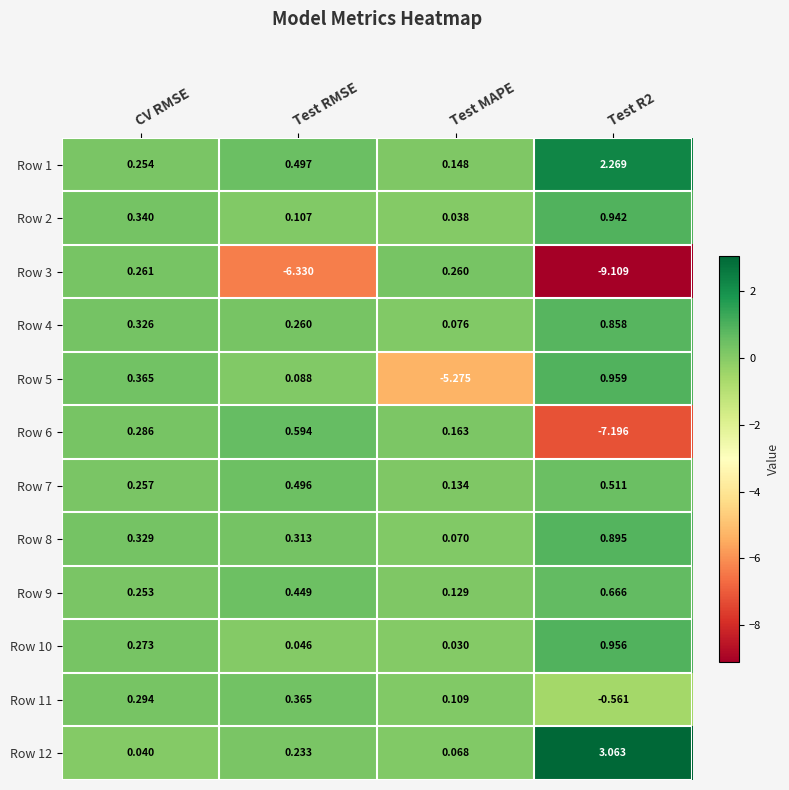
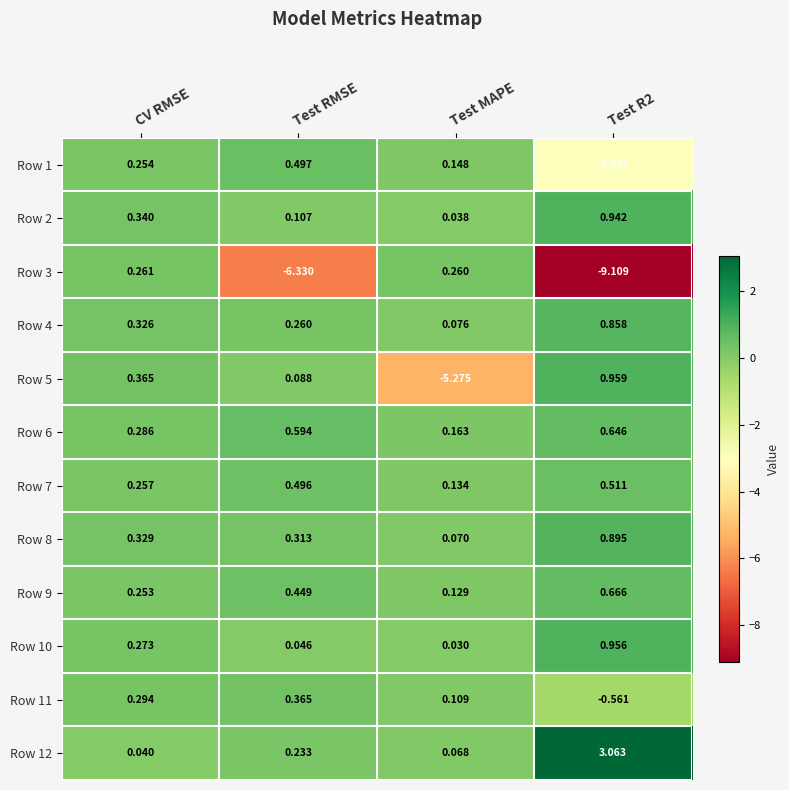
  {
    "Row 1": {
      "CV RMSE": 0.254,
      "Test RMSE": 0.497,
      "Test MAPE": 0.148,
-     "Test R2": 2.269
+     "Test R2": -2.937
    },
    "Row 2": {
      "CV RMSE": 0.340,
      "Test RMSE": 0.107,
      "Test MAPE": 0.038,
      "Test R2": 0.942
    },
    "Row 3": {
      "CV RMSE": 0.261,
      "Test RMSE": -6.330,
      "Test MAPE": 0.260,
      "Test R2": -9.109
    },
    "Row 4": {
      "CV RMSE": 0.326,
      "Test RMSE": 0.260,
      "Test MAPE": 0.076,
      "Test R2": 0.858
    },
    "Row 5": {
      "CV RMSE": 0.365,
      "Test RMSE": 0.088,
      "Test MAPE": -5.275,
      "Test R2": 0.959
    },
    "Row 6": {
      "CV RMSE": 0.286,
      "Test RMSE": 0.594,
      "Test MAPE": 0.163,
-     "Test R2": -7.196
+     "Test R2": 0.646
    },
    "Row 7": {
      "CV RMSE": 0.257,
      "Test RMSE": 0.496,
      "Test MAPE": 0.134,
      "Test R2": 0.511
    },
    "Row 8": {
      "CV RMSE": 0.329,
      "Test RMSE": 0.313,
      "Test MAPE": 0.070,
      "Test R2": 0.895
    },
    "Row 9": {
      "CV RMSE": 0.253,
      "Test RMSE": 0.449,
      "Test MAPE": 0.129,
      "Test R2": 0.666
    },
    "Row 10": {
      "CV RMSE": 0.273,
      "Test RMSE": 0.046,
      "Test MAPE": 0.030,
      "Test R2": 0.956
    },
    "Row 11": {
      "CV RMSE": 0.294,
      "Test RMSE": 0.365,
      "Test MAPE": 0.109,
      "Test R2": -0.561
    },
    "Row 12": {
      "CV RMSE": 0.040,
      "Test RMSE": 0.233,
      "Test MAPE": 0.068,
      "Test R2": 3.063
    }
  }
